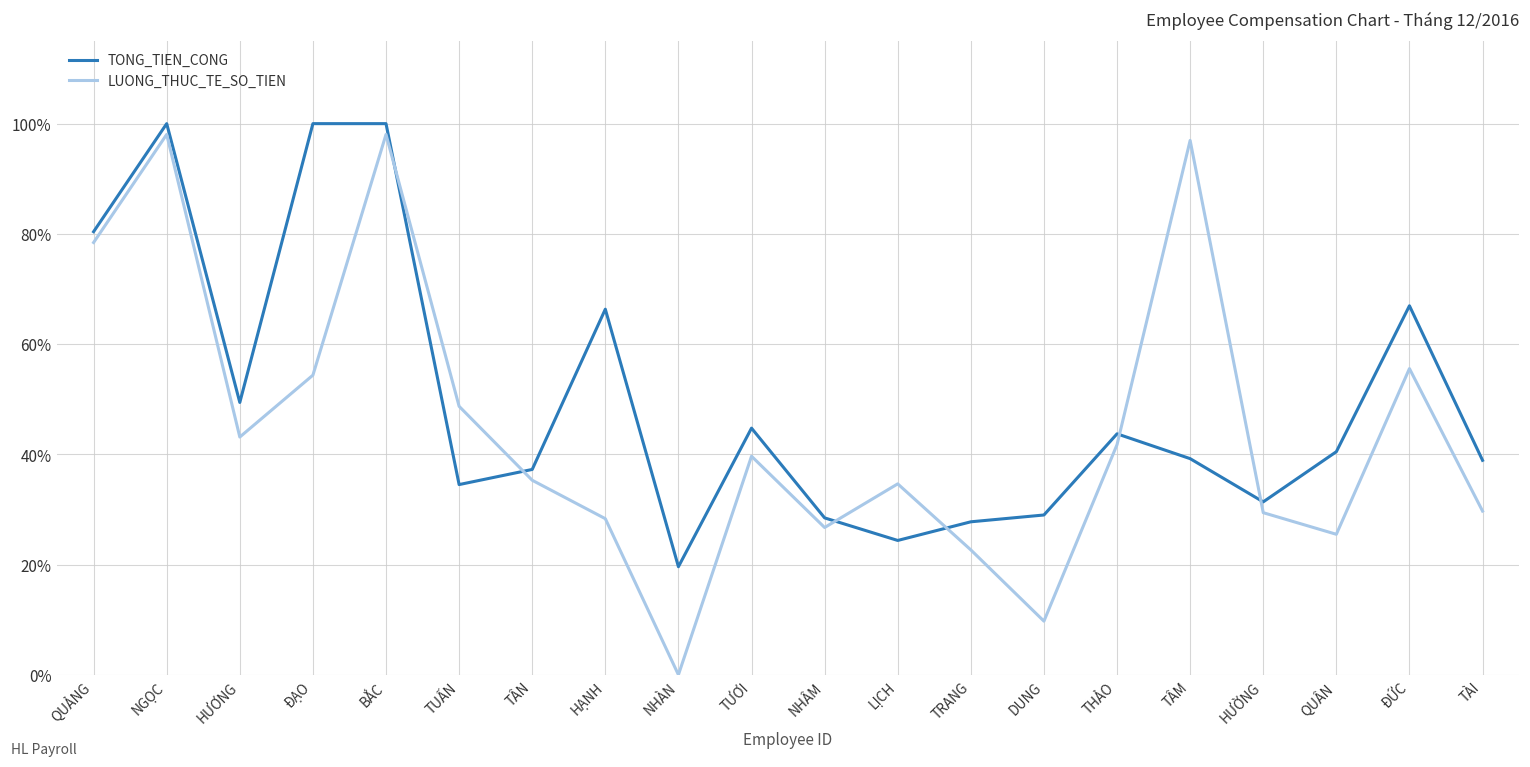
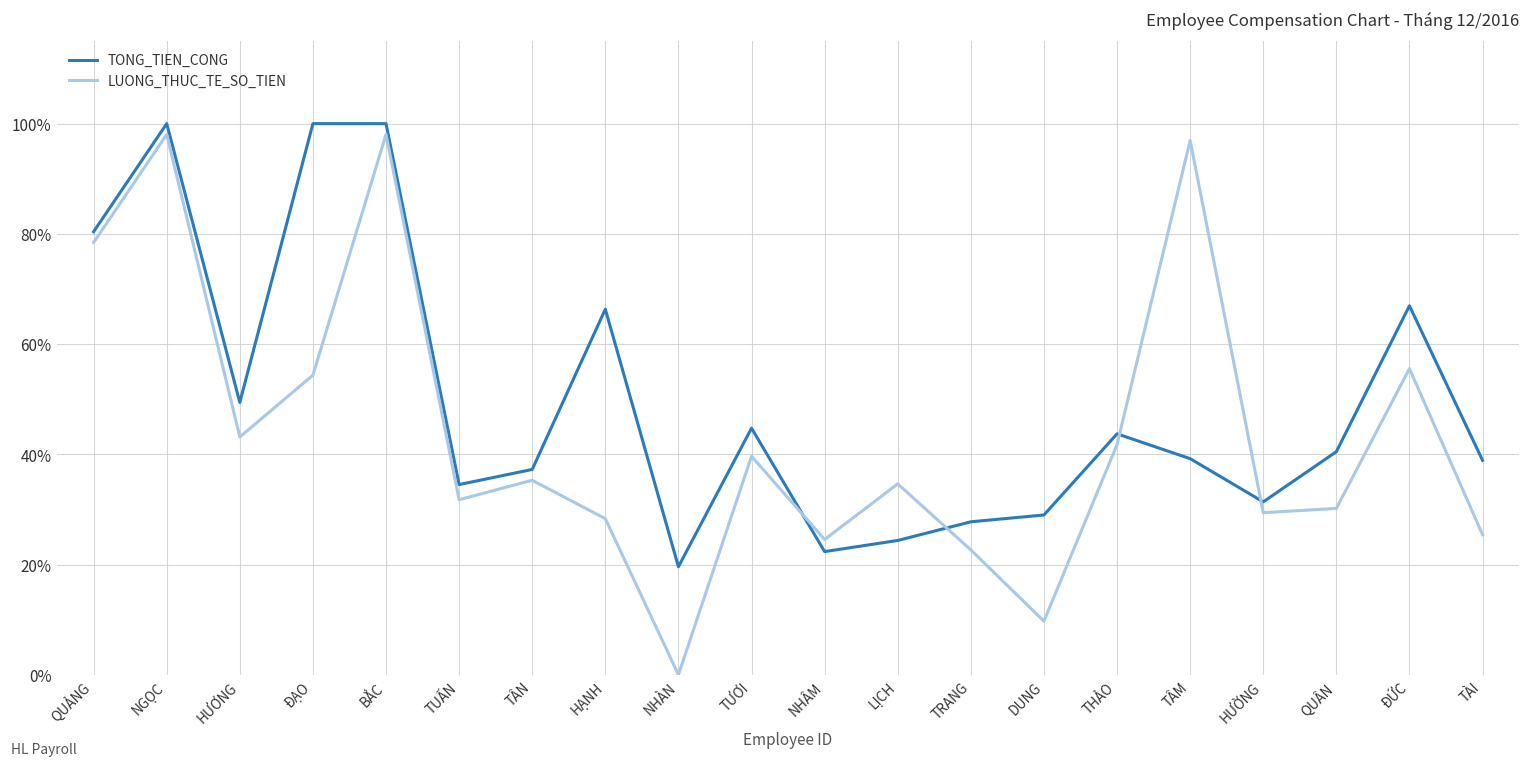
  {
    "TONG_TIEN_CONG": {
      "QUẢNG": "80%",
      "NGỌC": "100%",
      "HƯƠNG": "49%",
      "ĐẠO": "100%",
      "BẮC": "100%",
      "TUẤN": "35%",
      "TÂN": "37%",
      "HẠNH": "66%",
      "NHÀN": "20%",
      "TƯƠI": "45%",
-     "NHÂM": "28%",
+     "NHÂM": "22%",
      "LỊCH": "24%",
      "TRANG": "28%",
      "DUNG": "29%",
      "THẢO": "44%",
      "TÂM": "39%",
      "HƯỜNG": "31%",
      "QUÂN": "40%",
      "ĐỨC": "67%",
      "TÀI": "39%"
    },
    "LUONG_THUC_TE_SO_TIEN": {
      "QUẢNG": "78%",
      "NGỌC": "98%",
      "HƯƠNG": "43%",
      "ĐẠO": "54%",
      "BẮC": "98%",
-     "TUẤN": "49%",
+     "TUẤN": "32%",
      "TÂN": "35%",
      "HẠNH": "28%",
      "NHÀN": "0%",
      "TƯƠI": "40%",
-     "NHÂM": "27%",
+     "NHÂM": "25%",
      "LỊCH": "35%",
      "TRANG": "23%",
      "DUNG": "10%",
      "THẢO": "42%",
      "TÂM": "97%",
      "HƯỜNG": "29%",
-     "QUÂN": "25%",
+     "QUÂN": "30%",
      "ĐỨC": "56%",
-     "TÀI": "30%"
+     "TÀI": "25%"
    }
  }
